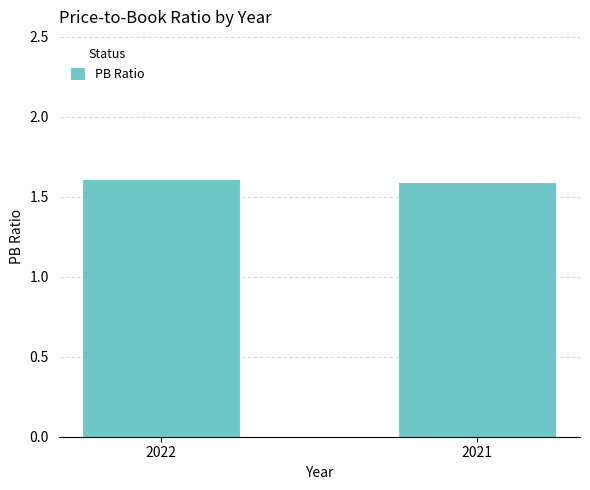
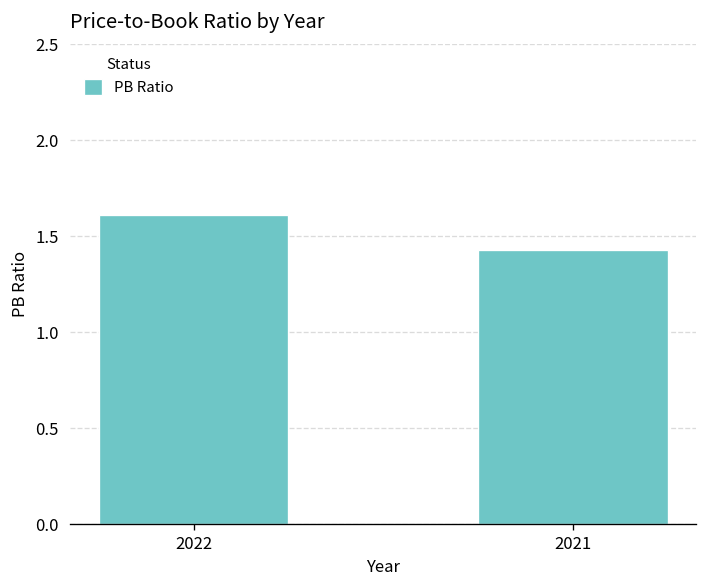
  {
    "2022": 1.61,
-   "2021": 1.59
+   "2021": 1.43
  }
